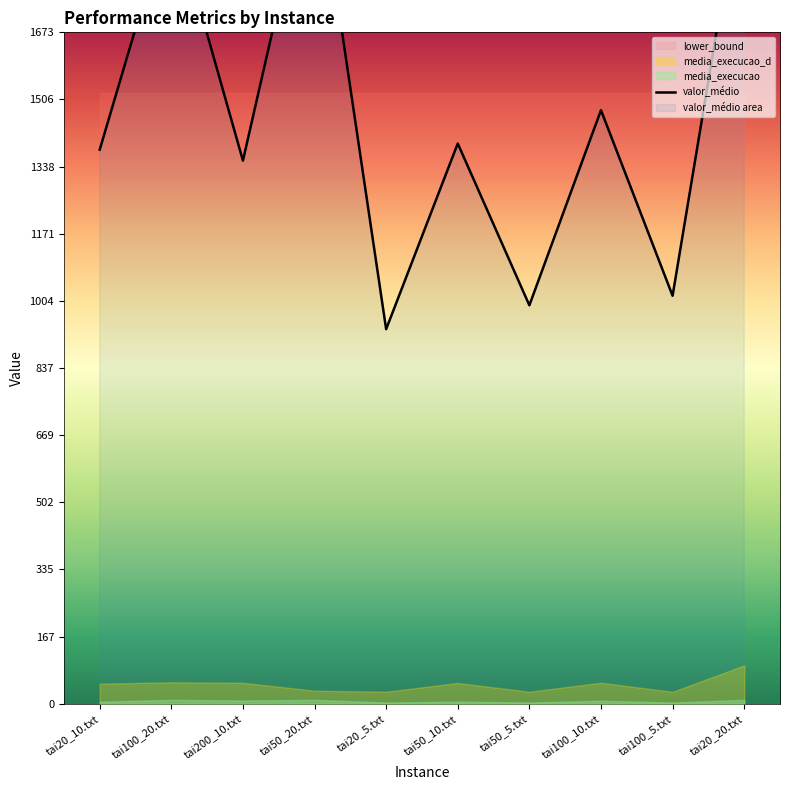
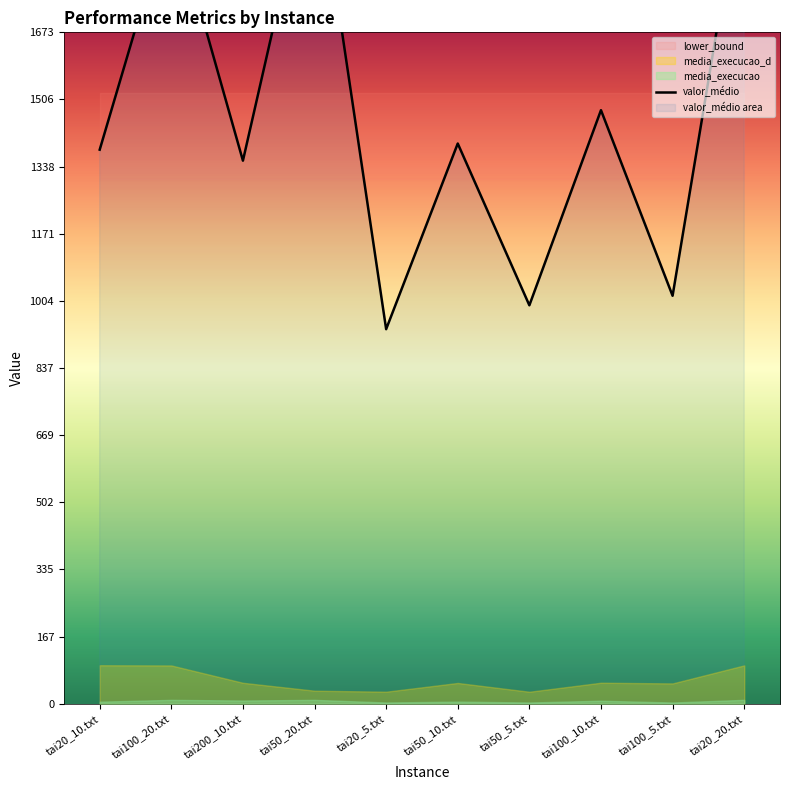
  {
    "media_execucao_d": {
-     "tai20_10.txt": 50,
-     "tai100_20.txt": 50,
+     "tai20_10.txt": 100,
+     "tai100_20.txt": 100,
      "tai200_10.txt": 50,
      "tai50_20.txt": 30,
      "tai20_5.txt": 30,
      "tai50_10.txt": 50,
      "tai50_5.txt": 30,
      "tai100_10.txt": 50,
-     "tai100_5.txt": 30,
+     "tai100_5.txt": 50,
      "tai20_20.txt": 100
    },
    "media_execucao": {
      "tai100_20.txt": 10,
      "tai200_10.txt": 10,
      "tai50_20.txt": 10,
      "tai100_10.txt": 10,
      "tai20_20.txt": 10
    }
  }
